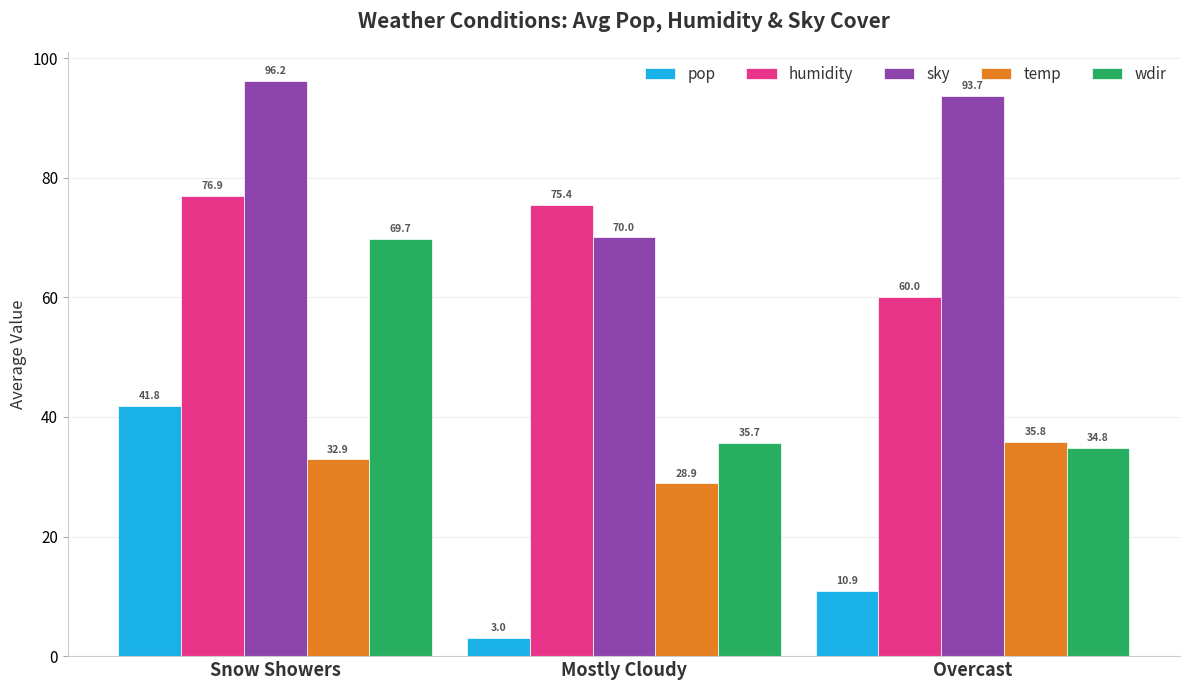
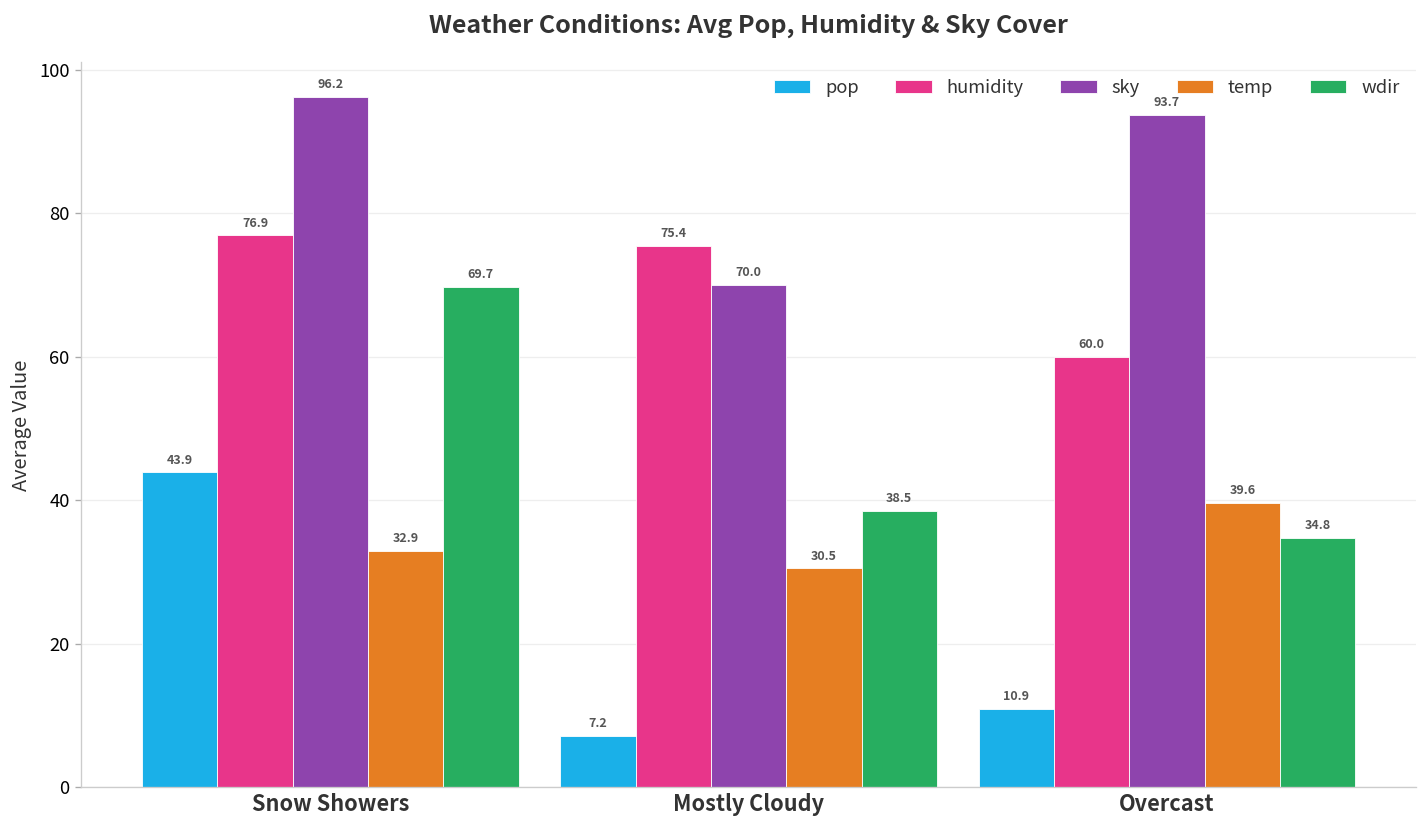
  {
    "pop": {
-     "Snow Showers": 41.8,
-     "Mostly Cloudy": 3.0,
+     "Snow Showers": 43.9,
+     "Mostly Cloudy": 7.2,
      "Overcast": 10.9
    },
    "humidity": {
      "Snow Showers": 76.9,
      "Mostly Cloudy": 75.4,
      "Overcast": 60.0
    },
    "sky": {
      "Snow Showers": 96.2,
      "Mostly Cloudy": 70.0,
      "Overcast": 93.7
    },
    "temp": {
      "Snow Showers": 32.9,
-     "Mostly Cloudy": 28.9,
-     "Overcast": 35.8
+     "Mostly Cloudy": 30.5,
+     "Overcast": 39.6
    },
    "wdir": {
      "Snow Showers": 69.7,
-     "Mostly Cloudy": 35.7,
+     "Mostly Cloudy": 38.5,
      "Overcast": 34.8
    }
  }
